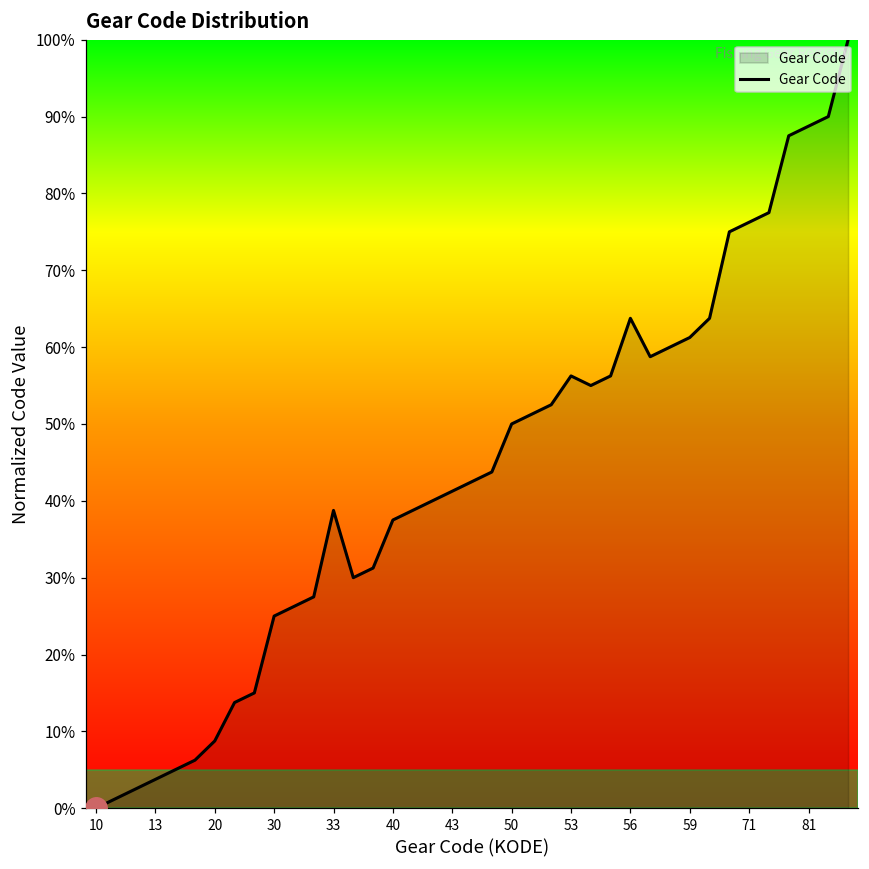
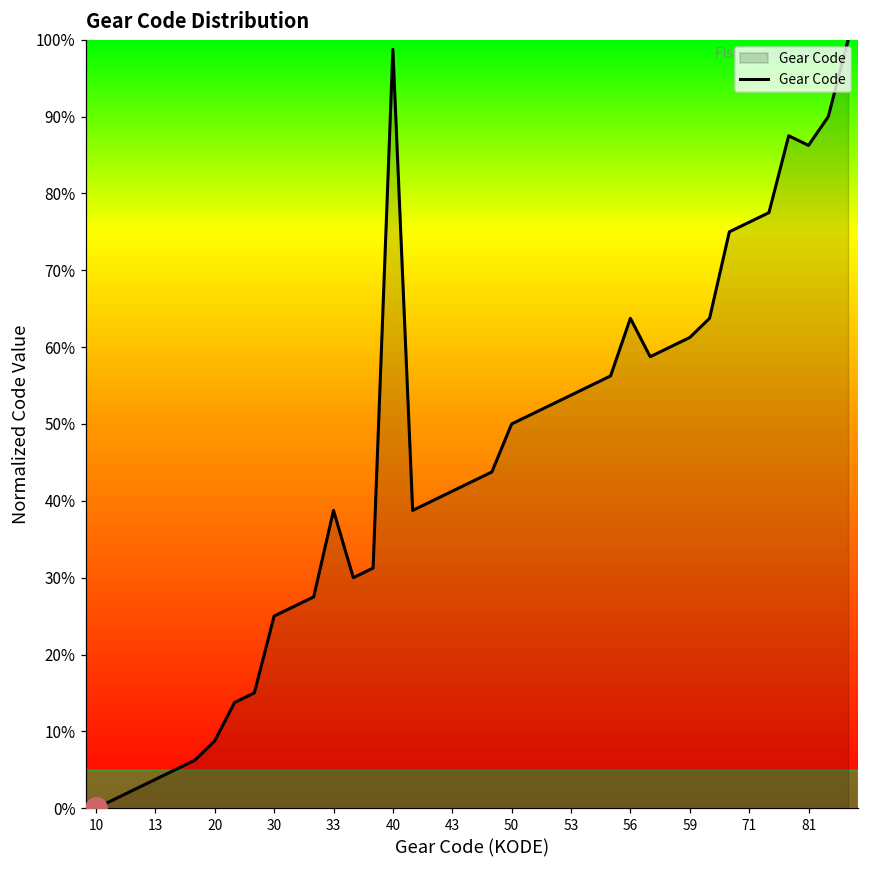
  {
    "Gear Code": {
      "20": "9%",
      "30": "25%",
      "33": "39%",
-     "40": "38%",
+     "40": "99%",
      "43": "41%",
      "50": "50%",
-     "53": "56%",
+     "53": "54%",
      "56": "64%",
      "59": "61%",
      "71": "76%",
-     "81": "89%"
+     "81": "86%"
    }
  }
